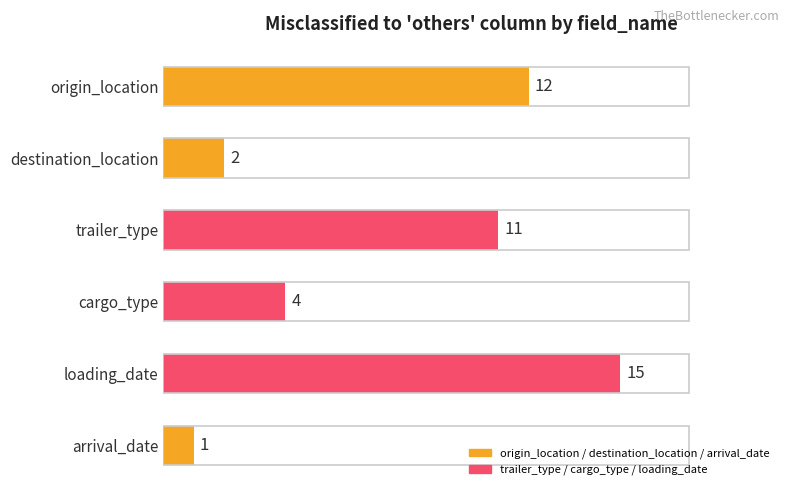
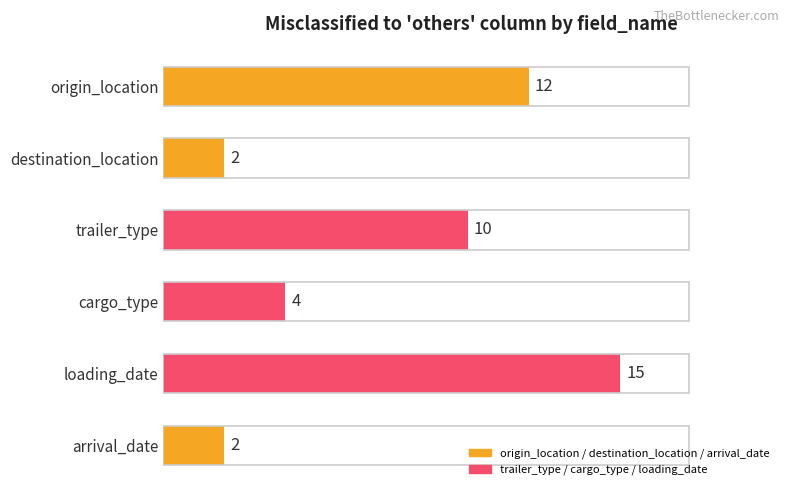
  {
    "origin_location": 12,
    "destination_location": 2,
-   "trailer_type": 11,
+   "trailer_type": 10,
    "cargo_type": 4,
    "loading_date": 15,
-   "arrival_date": 1
+   "arrival_date": 2
  }
